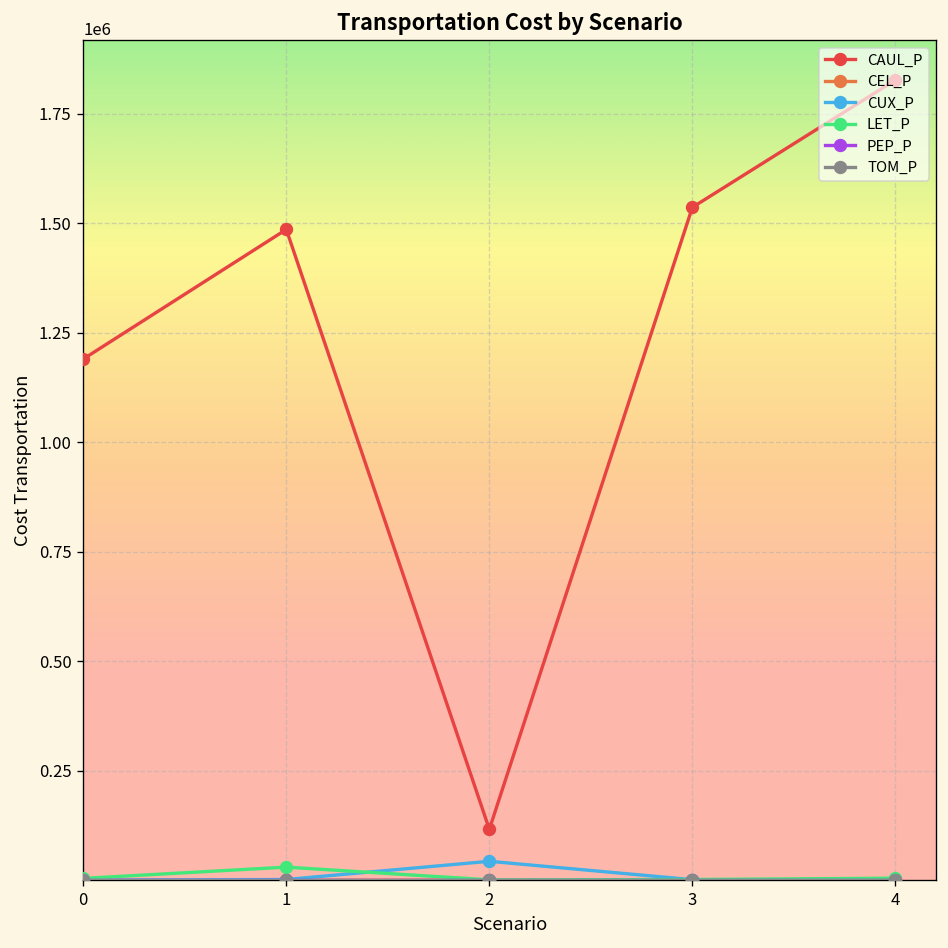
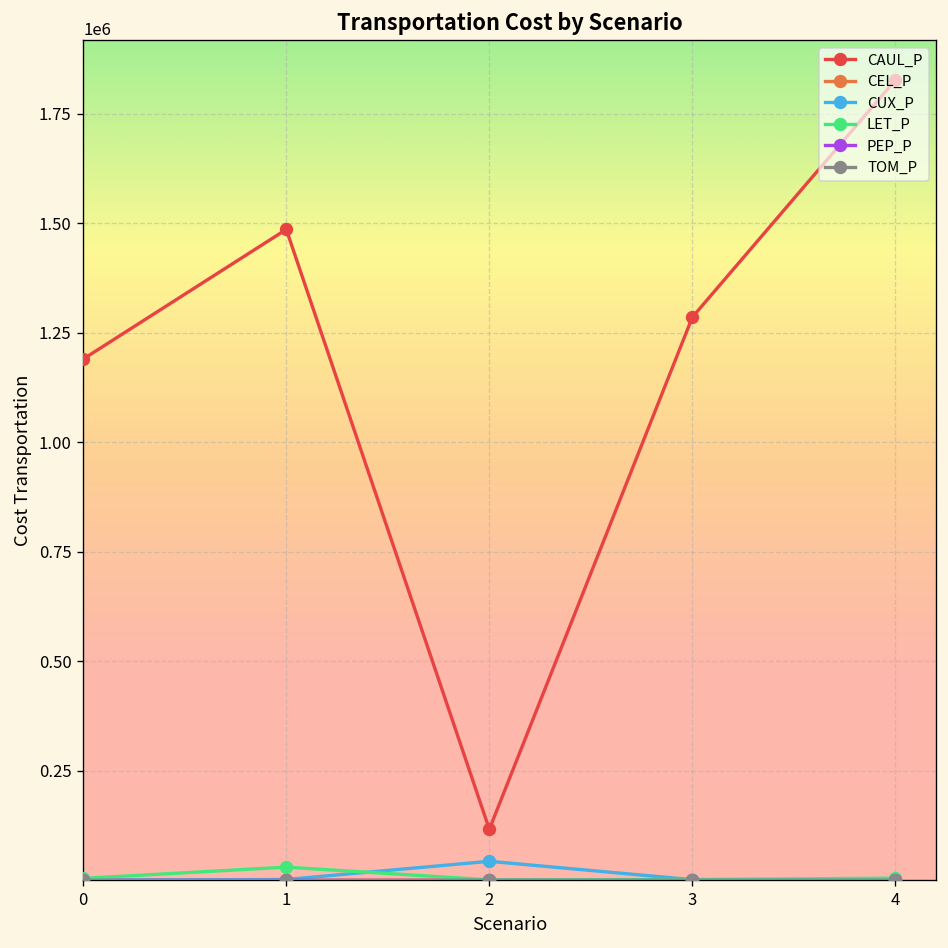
  {
    "CAUL_P": {
      "0": 1190000,
      "1": 1490000,
      "2": 120000,
-     "3": 1540000
+     "3": 1290000
    },
    "CUX_P": {
      "2": 40000
    },
    "LET_P": {
      "1": 30000
    }
  }
